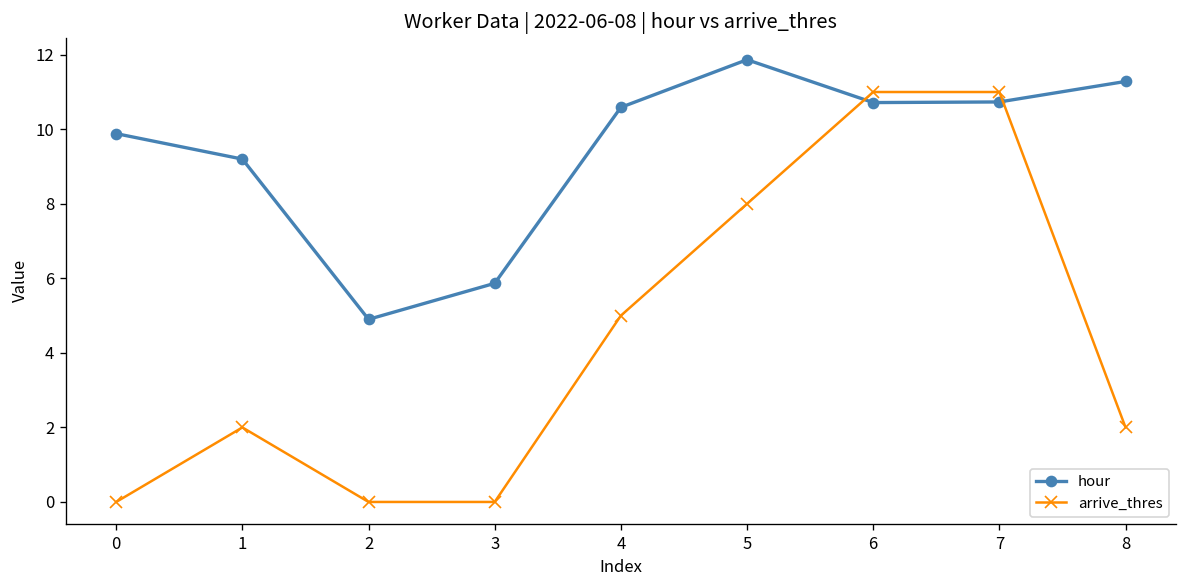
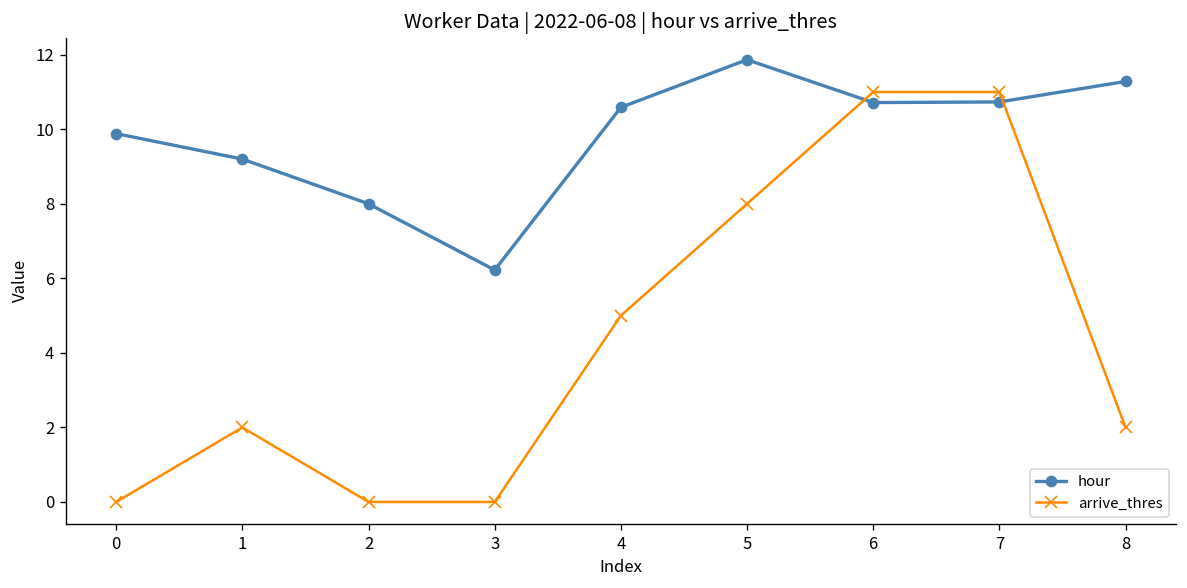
  {
    "hour": {
      "0": 9.9,
      "1": 9.2,
-     "2": 4.9,
-     "3": 5.9,
+     "2": 8.0,
+     "3": 6.2,
      "4": 10.6,
      "5": 11.9,
      "6": 10.7,
      "7": 10.7,
      "8": 11.3
    },
    "arrive_thres": {
      "0": 0.0,
      "1": 2.0,
      "2": 0.0,
      "3": 0.0,
      "4": 5.0,
      "5": 8.0,
      "6": 11.0,
      "7": 11.0,
      "8": 2.0
    }
  }
